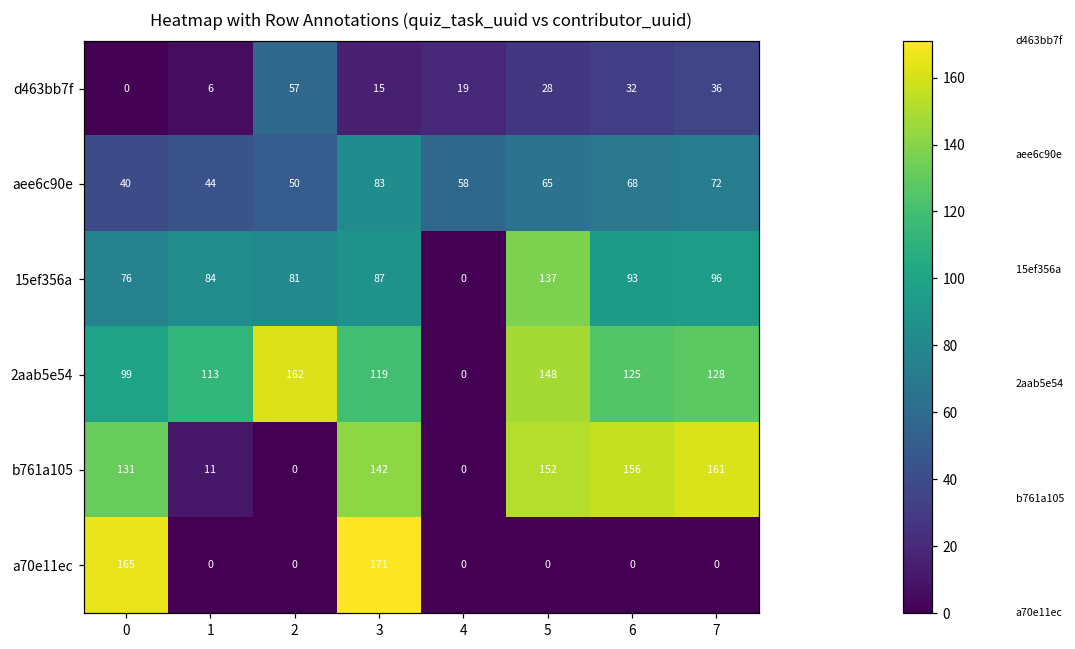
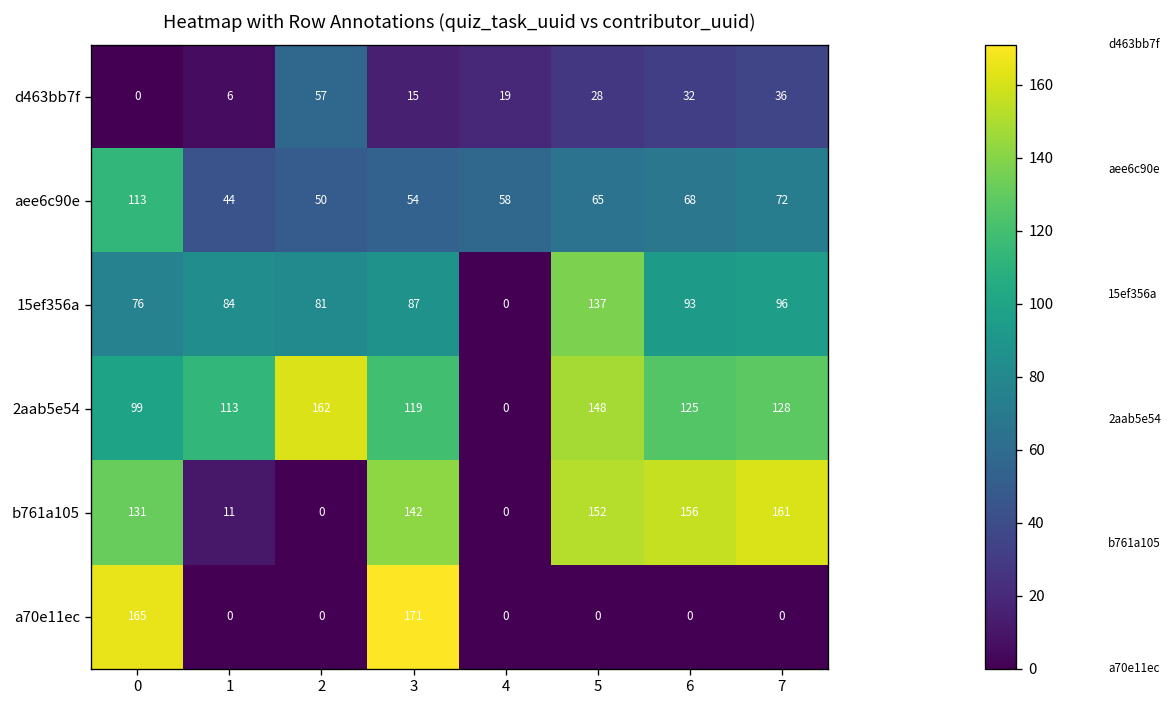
  {
    "d463bb7f": {
      "0": 0,
      "1": 6,
      "2": 57,
      "3": 15,
      "4": 19,
      "5": 28,
      "6": 32,
      "7": 36
    },
    "aee6c90e": {
-     "0": 40,
+     "0": 113,
      "1": 44,
      "2": 50,
-     "3": 83,
+     "3": 54,
      "4": 58,
      "5": 65,
      "6": 68,
      "7": 72
    },
    "15ef356a": {
      "0": 76,
      "1": 84,
      "2": 81,
      "3": 87,
      "4": 0,
      "5": 137,
      "6": 93,
      "7": 96
    },
    "2aab5e54": {
      "0": 99,
      "1": 113,
      "2": 162,
      "3": 119,
      "4": 0,
      "5": 148,
      "6": 125,
      "7": 128
    },
    "b761a105": {
      "0": 131,
      "1": 11,
      "2": 0,
      "3": 142,
      "4": 0,
      "5": 152,
      "6": 156,
      "7": 161
    },
    "a70e11ec": {
      "0": 165,
      "1": 0,
      "2": 0,
      "3": 171,
      "4": 0,
      "5": 0,
      "6": 0,
      "7": 0
    }
  }
